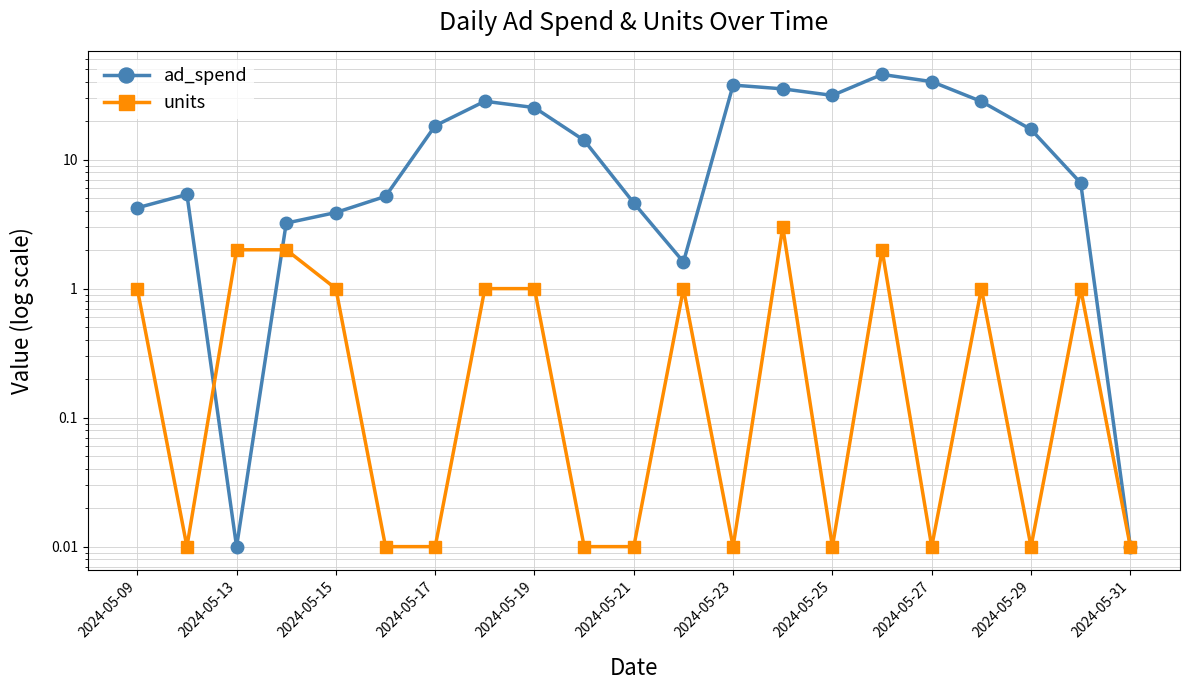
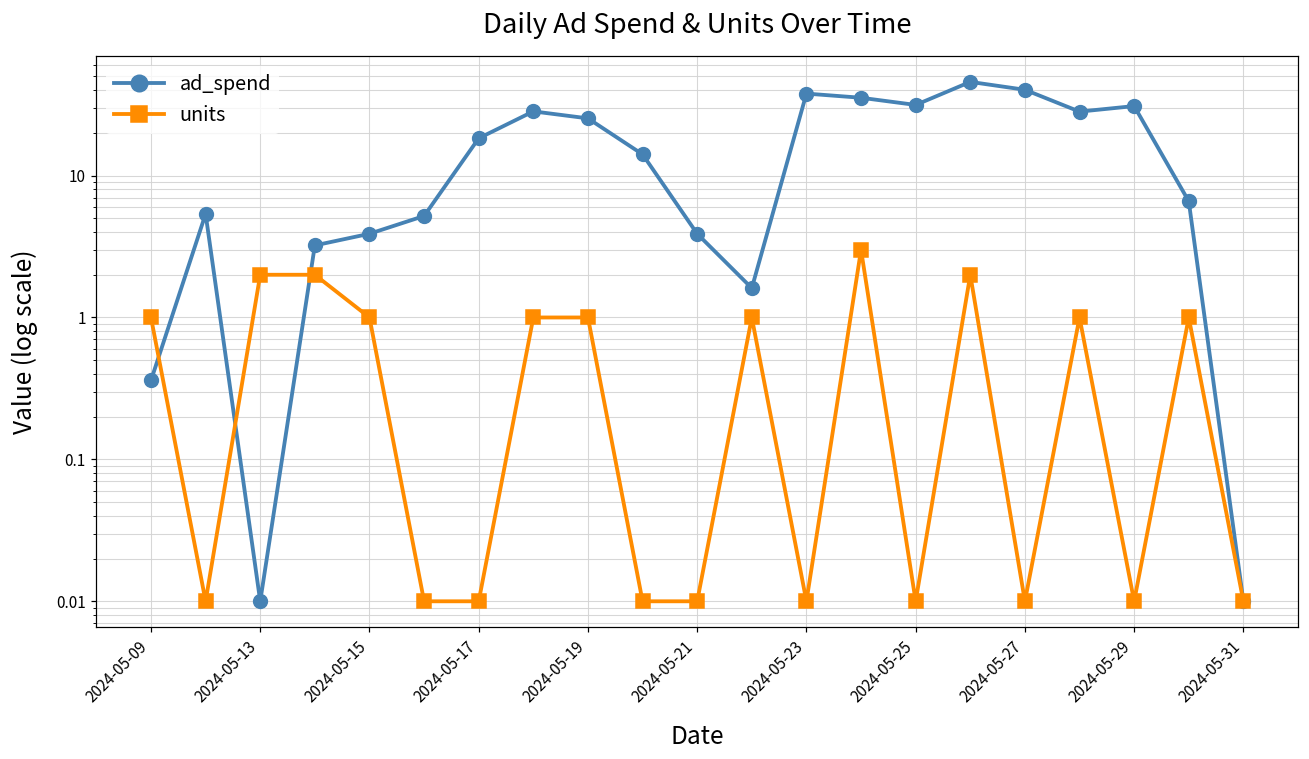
  {
    "ad_spend": {
-     "2024-05-09": 4.2,
+     "2024-05-09": 0.36,
      "2024-05-13": 0.01,
      "2024-05-15": 3.9,
      "2024-05-17": 18,
      "2024-05-19": 25,
-     "2024-05-21": 4.6,
+     "2024-05-21": 3.9,
      "2024-05-23": 38,
      "2024-05-25": 31,
      "2024-05-27": 40,
-     "2024-05-29": 17
+     "2024-05-29": 31
    },
    "units": {
      "2024-05-09": 1.0,
      "2024-05-13": 2.0,
      "2024-05-15": 1.0,
      "2024-05-17": 0.01,
      "2024-05-19": 1.0,
      "2024-05-21": 0.01,
      "2024-05-23": 0.01,
      "2024-05-25": 0.01,
      "2024-05-27": 0.01,
      "2024-05-29": 0.01
    }
  }
